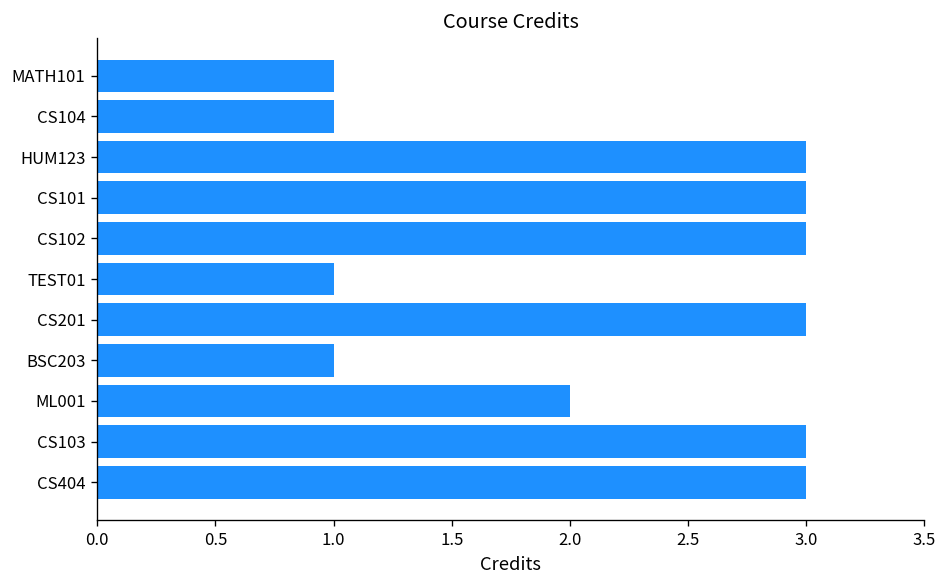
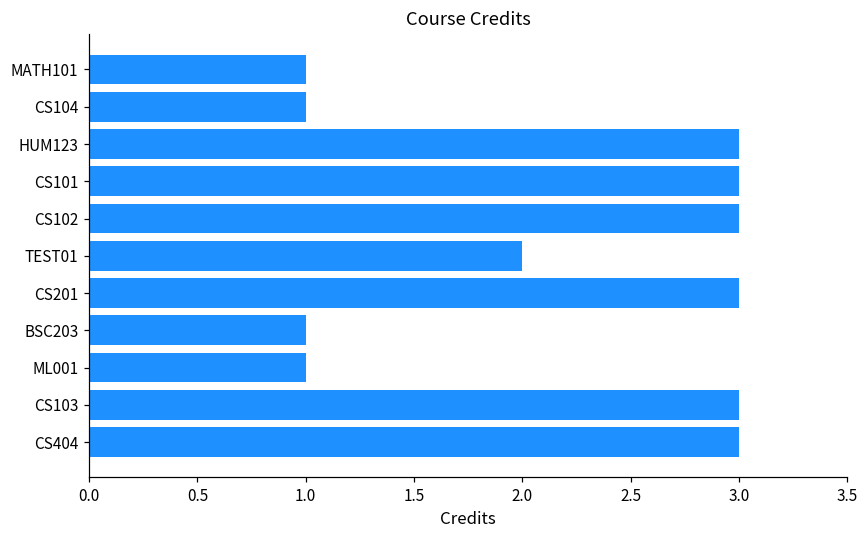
  {
    "MATH101": 1,
    "CS104": 1,
    "HUM123": 3,
    "CS101": 3,
    "CS102": 3,
-   "TEST01": 1,
+   "TEST01": 2,
    "CS201": 3,
    "BSC203": 1,
-   "ML001": 2,
+   "ML001": 1,
    "CS103": 3,
    "CS404": 3
  }
